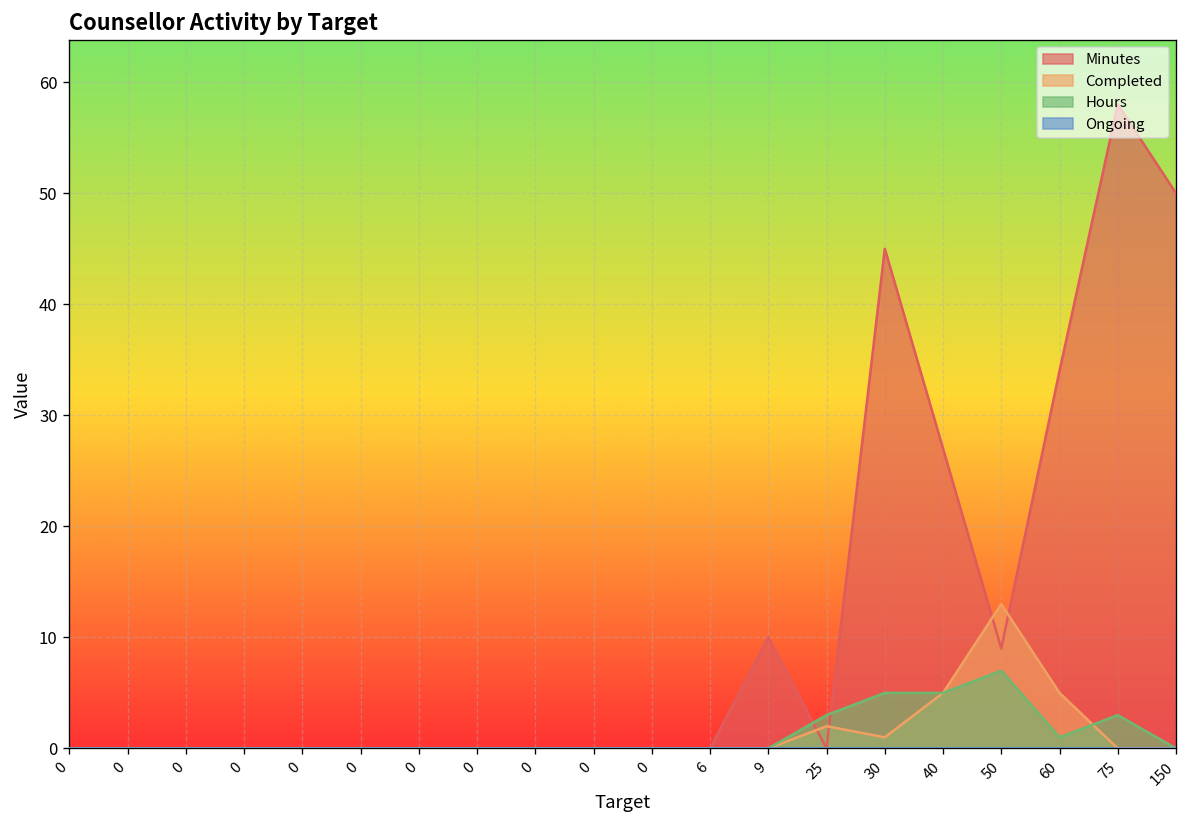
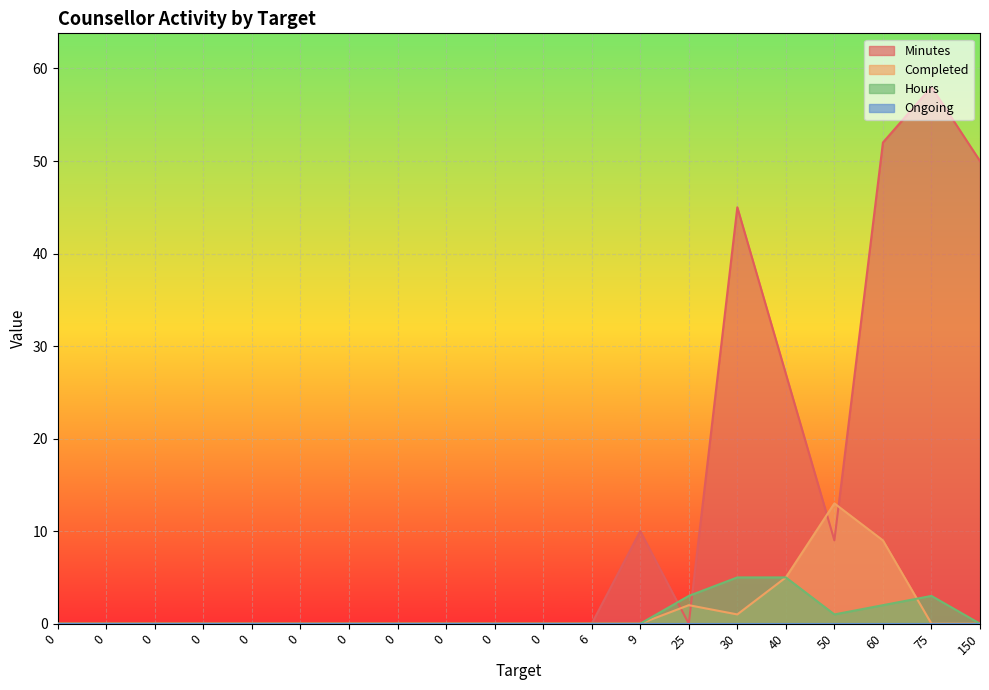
  {
    "Minutes": {
      "9": 10,
      "30": 45,
      "40": 27,
      "50": 9,
-     "60": 34,
+     "60": 52,
      "150": 50
    },
    "Completed": {
      "25": 2,
      "30": 1,
      "50": 13,
-     "60": 5
+     "60": 9
    },
    "Hours": {
      "25": 3,
      "30": 5,
-     "50": 7,
-     "60": 1,
+     "50": 1,
+     "60": 2,
      "75": 3
    },
    "Ongoing": {
      "30": 0,
      "40": 0,
      "50": 0,
      "60": 0
    }
  }
